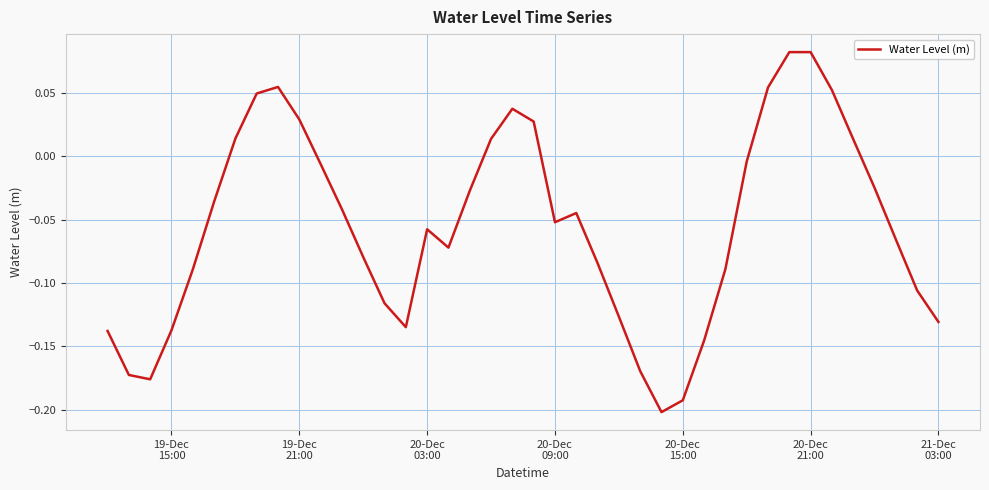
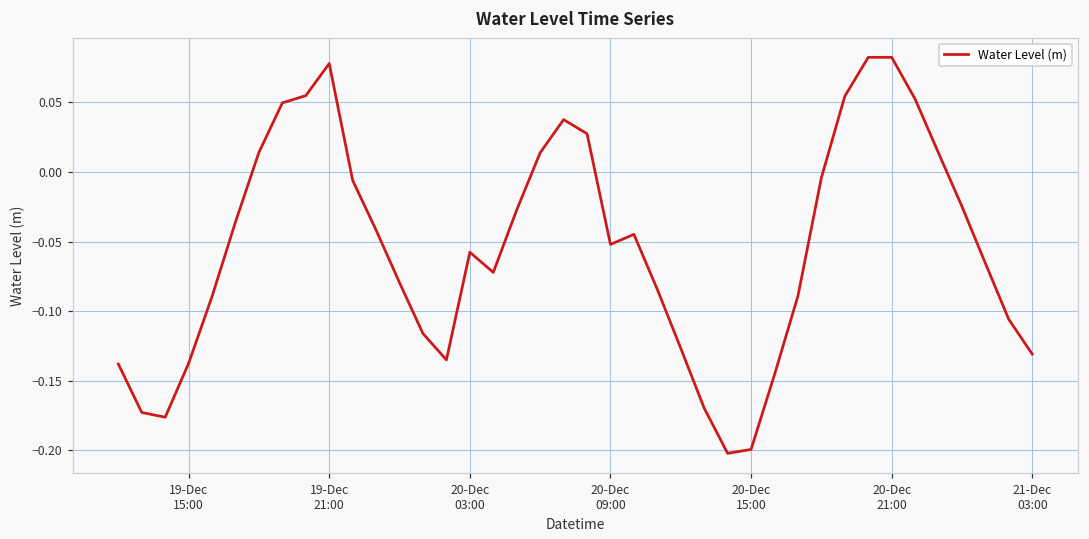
  {
    "19-Dec 15:00": -0.137,
-   "19-Dec 21:00": 0.029,
+   "19-Dec 21:00": 0.078,
    "20-Dec 03:00": -0.058,
    "20-Dec 09:00": -0.052,
-   "20-Dec 15:00": -0.193,
+   "20-Dec 15:00": -0.199,
    "20-Dec 21:00": 0.082,
    "21-Dec 03:00": -0.131
  }
